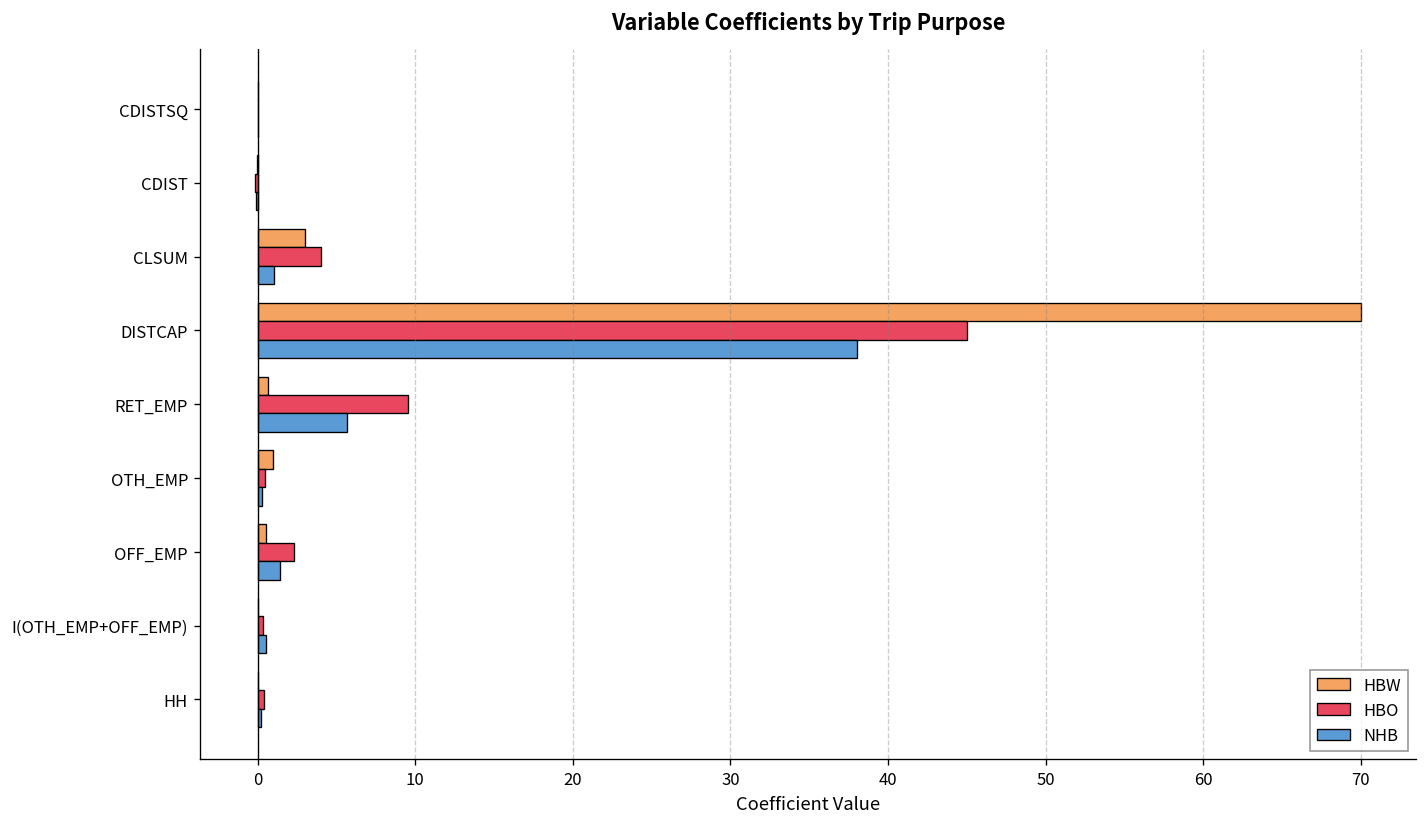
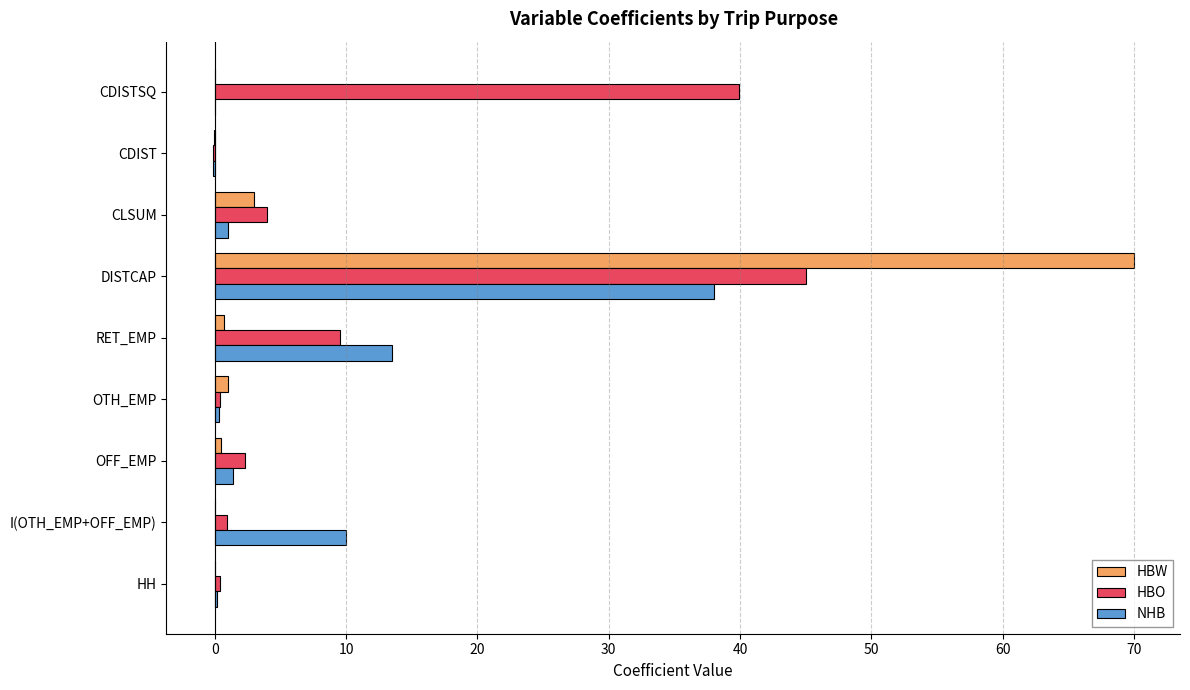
  {
    "HBW": {
      "CLSUM": 3.0,
      "DISTCAP": 70.0,
      "RET_EMP": 0.7,
      "OTH_EMP": 1.0,
      "OFF_EMP": 0.5,
      "I(OTH_EMP+OFF_EMP)": 0.0,
      "HH": 0.0
    },
    "HBO": {
-     "CDISTSQ": 0.0,
+     "CDISTSQ": 39.9,
      "CLSUM": 4.0,
      "DISTCAP": 45.0,
      "RET_EMP": 9.5,
      "OTH_EMP": 0.4,
      "OFF_EMP": 2.3,
-     "I(OTH_EMP+OFF_EMP)": 0.3,
+     "I(OTH_EMP+OFF_EMP)": 0.9,
      "HH": 0.4
    },
    "NHB": {
      "CLSUM": 1.0,
      "DISTCAP": 38.0,
-     "RET_EMP": 5.7,
+     "RET_EMP": 13.5,
      "OTH_EMP": 0.3,
      "OFF_EMP": 1.4,
-     "I(OTH_EMP+OFF_EMP)": 0.5
+     "I(OTH_EMP+OFF_EMP)": 10.0
    }
  }
